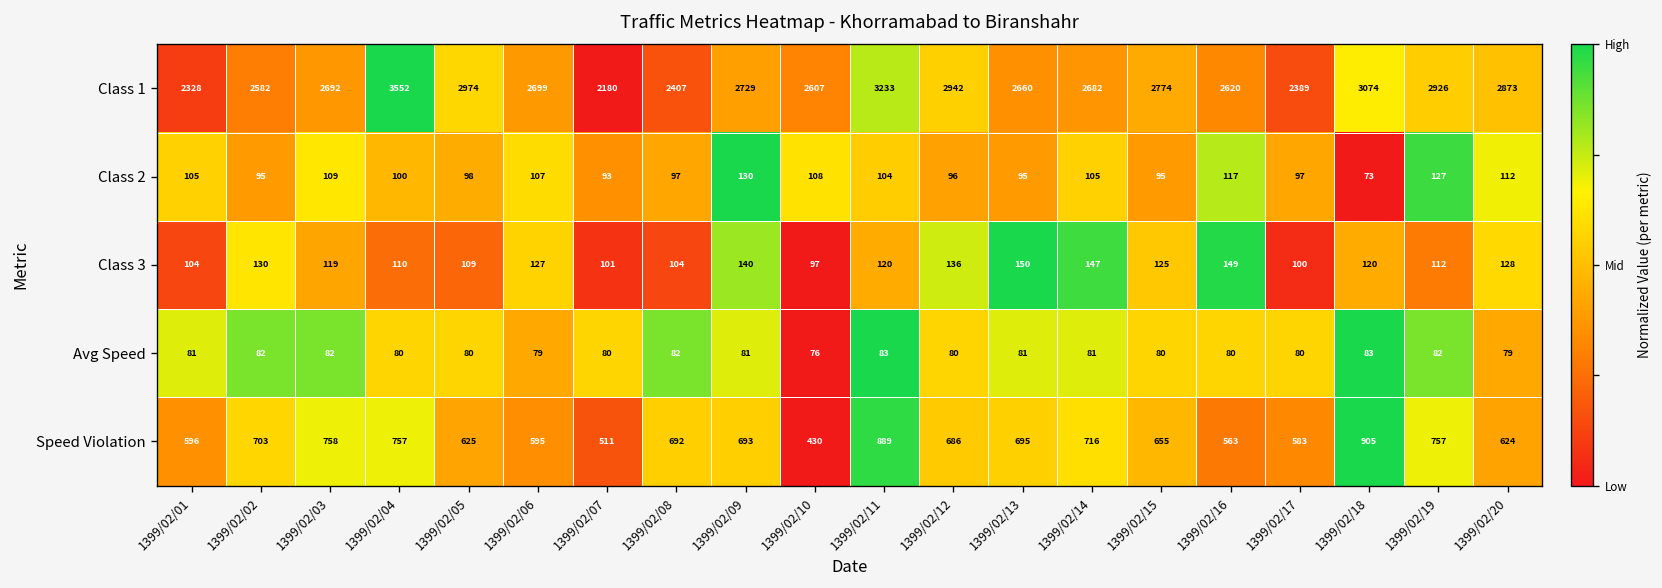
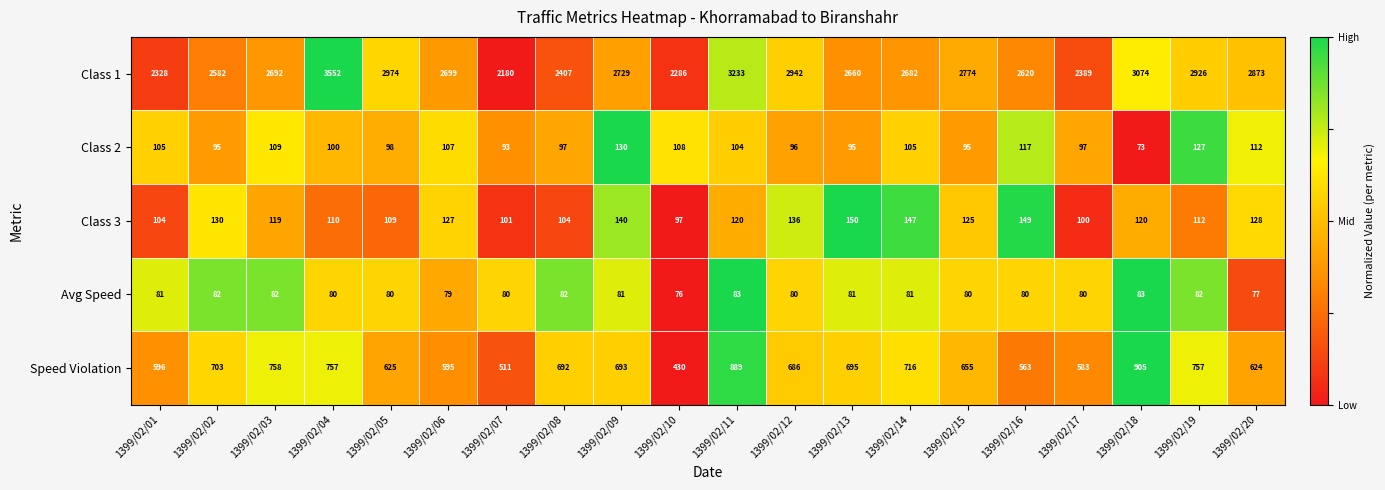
  {
    "Class 1": {
      "1399/02/01": 2328,
      "1399/02/02": 2582,
      "1399/02/03": 2692,
      "1399/02/04": 3552,
      "1399/02/05": 2974,
      "1399/02/06": 2699,
      "1399/02/07": 2180,
      "1399/02/08": 2407,
      "1399/02/09": 2729,
-     "1399/02/10": 2607,
+     "1399/02/10": 2286,
      "1399/02/11": 3233,
      "1399/02/12": 2942,
      "1399/02/13": 2660,
      "1399/02/14": 2682,
      "1399/02/15": 2774,
      "1399/02/16": 2620,
      "1399/02/17": 2389,
      "1399/02/18": 3074,
      "1399/02/19": 2926,
      "1399/02/20": 2873
    },
    "Class 2": {
      "1399/02/01": 105,
      "1399/02/02": 95,
      "1399/02/03": 109,
      "1399/02/04": 100,
      "1399/02/05": 98,
      "1399/02/06": 107,
      "1399/02/07": 93,
      "1399/02/08": 97,
      "1399/02/09": 130,
      "1399/02/10": 108,
      "1399/02/11": 104,
      "1399/02/12": 96,
      "1399/02/13": 95,
      "1399/02/14": 105,
      "1399/02/15": 95,
      "1399/02/16": 117,
      "1399/02/17": 97,
      "1399/02/18": 73,
      "1399/02/19": 127,
      "1399/02/20": 112
    },
    "Class 3": {
      "1399/02/01": 104,
      "1399/02/02": 130,
      "1399/02/03": 119,
      "1399/02/04": 110,
      "1399/02/05": 109,
      "1399/02/06": 127,
      "1399/02/07": 101,
      "1399/02/08": 104,
      "1399/02/09": 140,
      "1399/02/10": 97,
      "1399/02/11": 120,
      "1399/02/12": 136,
      "1399/02/13": 150,
      "1399/02/14": 147,
      "1399/02/15": 125,
      "1399/02/16": 149,
      "1399/02/17": 100,
      "1399/02/18": 120,
      "1399/02/19": 112,
      "1399/02/20": 128
    },
    "Avg Speed": {
      "1399/02/01": 81,
      "1399/02/02": 82,
      "1399/02/03": 82,
      "1399/02/04": 80,
      "1399/02/05": 80,
      "1399/02/06": 79,
      "1399/02/07": 80,
      "1399/02/08": 82,
      "1399/02/09": 81,
      "1399/02/10": 76,
      "1399/02/11": 83,
      "1399/02/12": 80,
      "1399/02/13": 81,
      "1399/02/14": 81,
      "1399/02/15": 80,
      "1399/02/16": 80,
      "1399/02/17": 80,
      "1399/02/18": 83,
      "1399/02/19": 82,
-     "1399/02/20": 79
+     "1399/02/20": 77
    },
    "Speed Violation": {
      "1399/02/01": 596,
      "1399/02/02": 703,
      "1399/02/03": 758,
      "1399/02/04": 757,
      "1399/02/05": 625,
      "1399/02/06": 595,
      "1399/02/07": 511,
      "1399/02/08": 692,
      "1399/02/09": 693,
      "1399/02/10": 430,
      "1399/02/11": 889,
      "1399/02/12": 686,
      "1399/02/13": 695,
      "1399/02/14": 716,
      "1399/02/15": 655,
      "1399/02/16": 563,
      "1399/02/17": 583,
      "1399/02/18": 905,
      "1399/02/19": 757,
      "1399/02/20": 624
    }
  }
